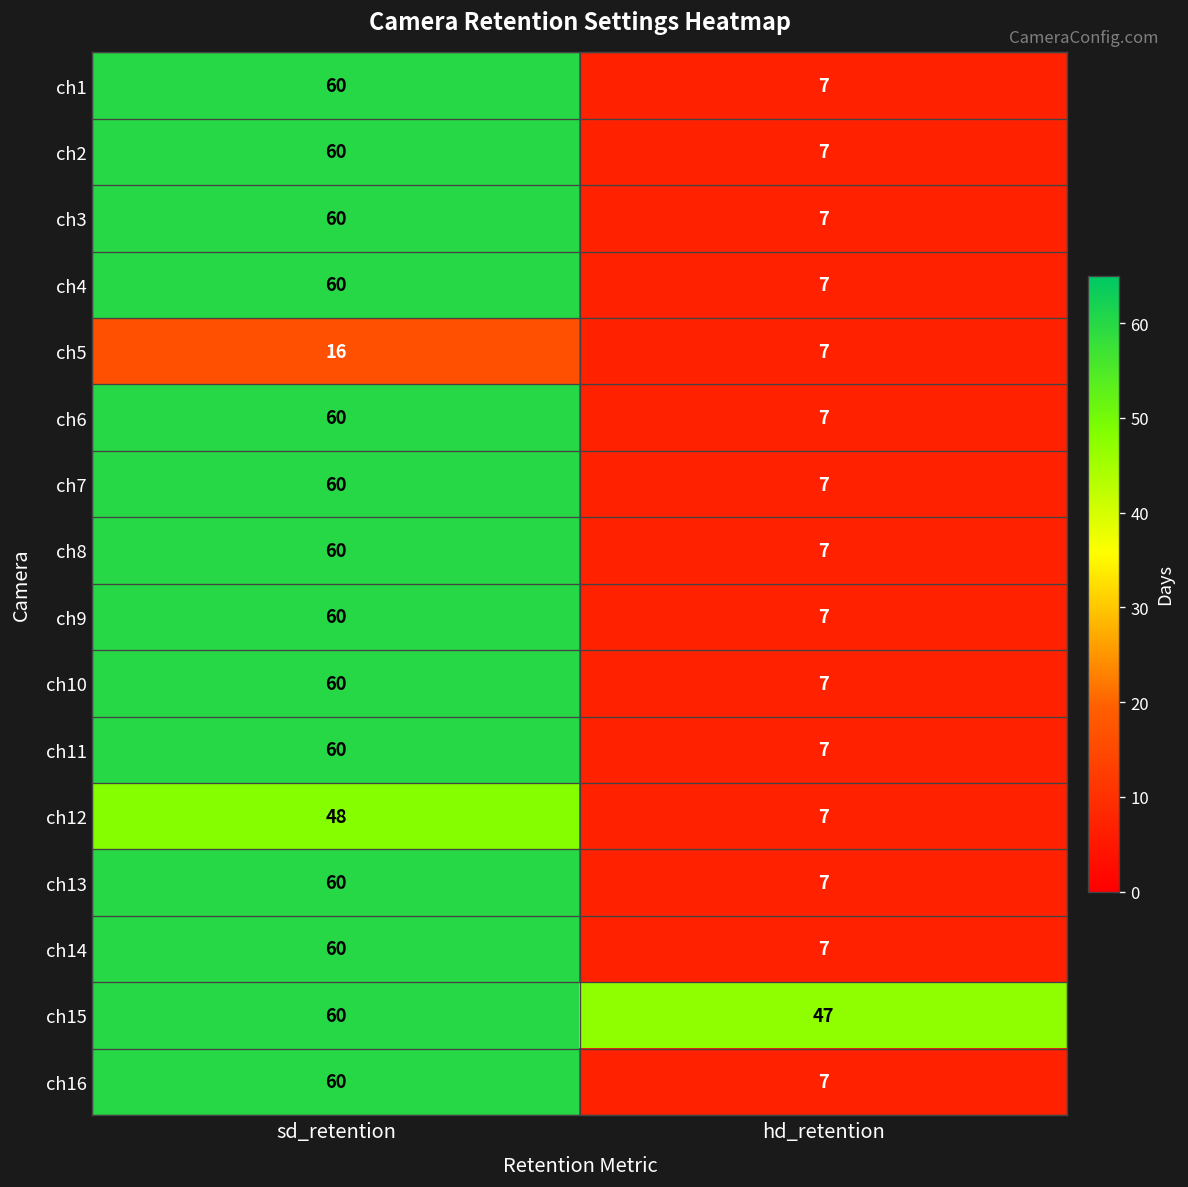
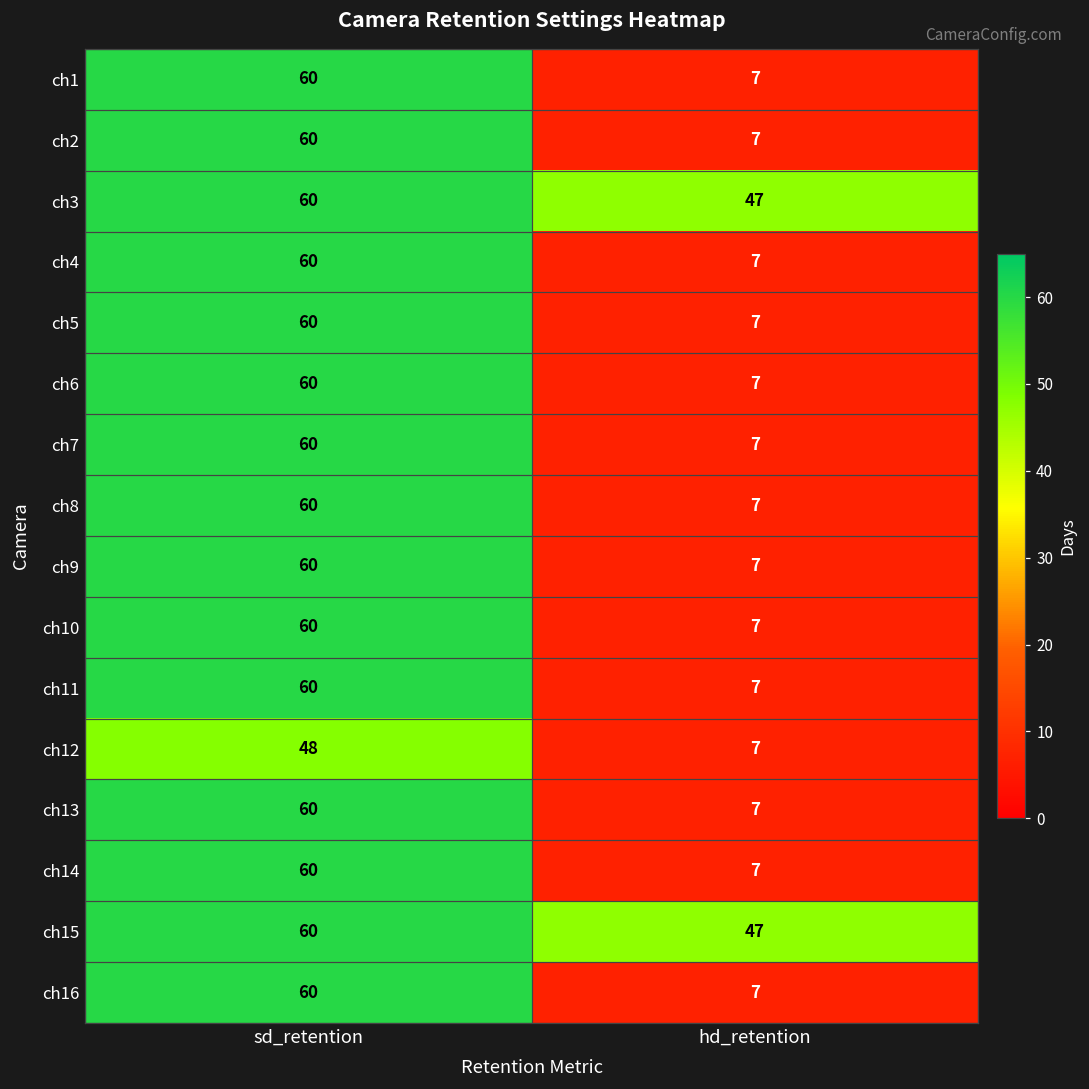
  {
    "ch1": {
      "sd_retention": 60,
      "hd_retention": 7
    },
    "ch2": {
      "sd_retention": 60,
      "hd_retention": 7
    },
    "ch3": {
      "sd_retention": 60,
-     "hd_retention": 7
+     "hd_retention": 47
    },
    "ch4": {
      "sd_retention": 60,
      "hd_retention": 7
    },
    "ch5": {
-     "sd_retention": 16,
+     "sd_retention": 60,
      "hd_retention": 7
    },
    "ch6": {
      "sd_retention": 60,
      "hd_retention": 7
    },
    "ch7": {
      "sd_retention": 60,
      "hd_retention": 7
    },
    "ch8": {
      "sd_retention": 60,
      "hd_retention": 7
    },
    "ch9": {
      "sd_retention": 60,
      "hd_retention": 7
    },
    "ch10": {
      "sd_retention": 60,
      "hd_retention": 7
    },
    "ch11": {
      "sd_retention": 60,
      "hd_retention": 7
    },
    "ch12": {
      "sd_retention": 48,
      "hd_retention": 7
    },
    "ch13": {
      "sd_retention": 60,
      "hd_retention": 7
    },
    "ch14": {
      "sd_retention": 60,
      "hd_retention": 7
    },
    "ch15": {
      "sd_retention": 60,
      "hd_retention": 47
    },
    "ch16": {
      "sd_retention": 60,
      "hd_retention": 7
    }
  }
